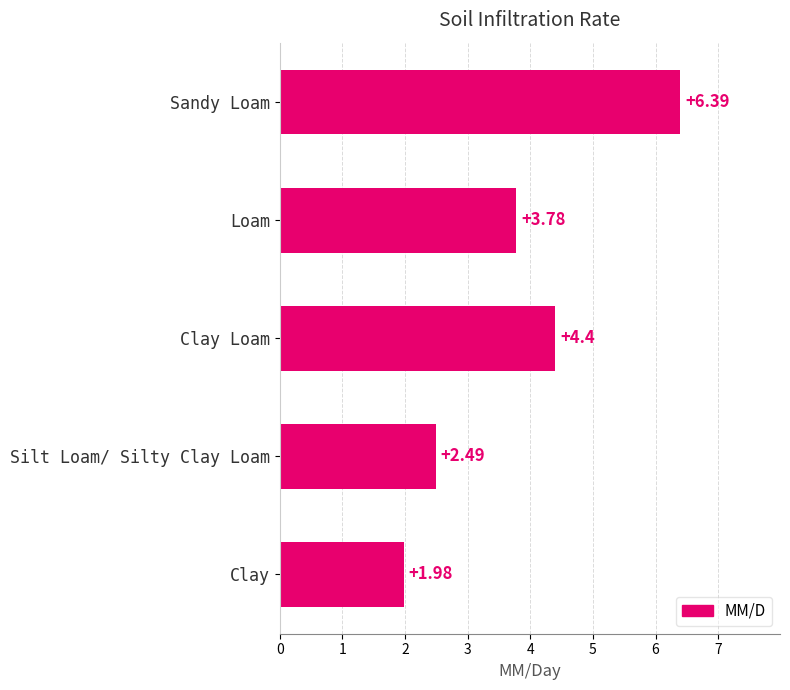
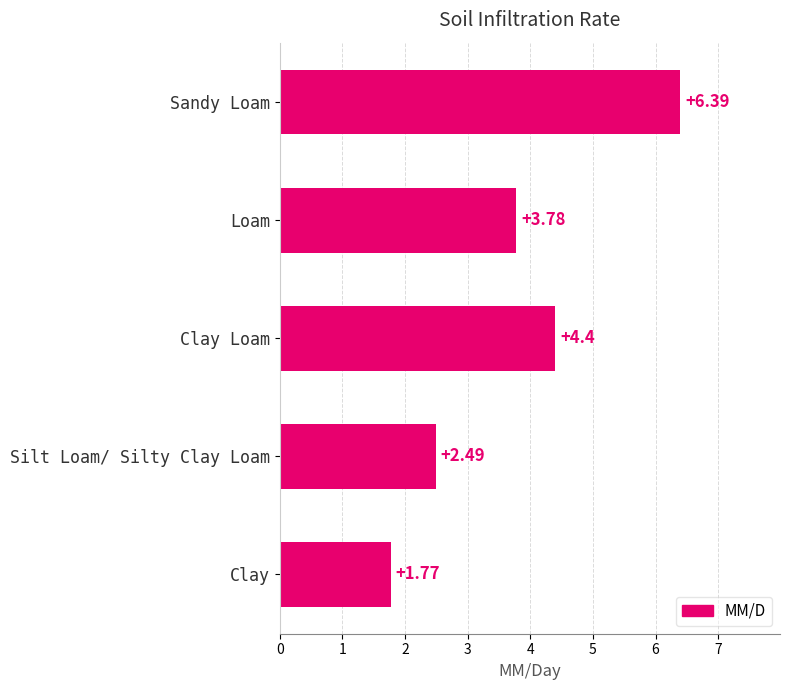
  {
    "Sandy Loam": "+6.39",
    "Loam": "+3.78",
    "Clay Loam": "+4.4",
    "Silt Loam/ Silty Clay Loam": "+2.49",
-   "Clay": "+1.98"
+   "Clay": "+1.77"
  }
